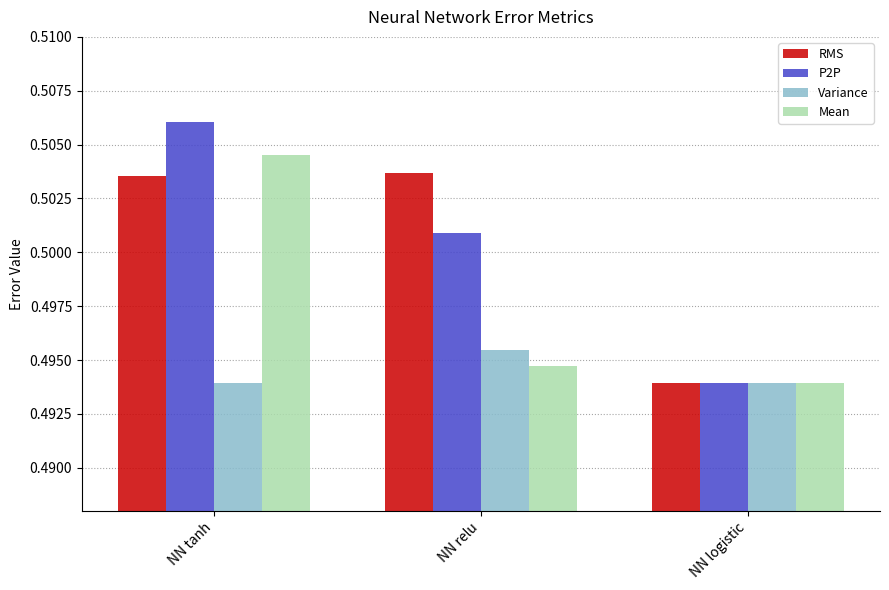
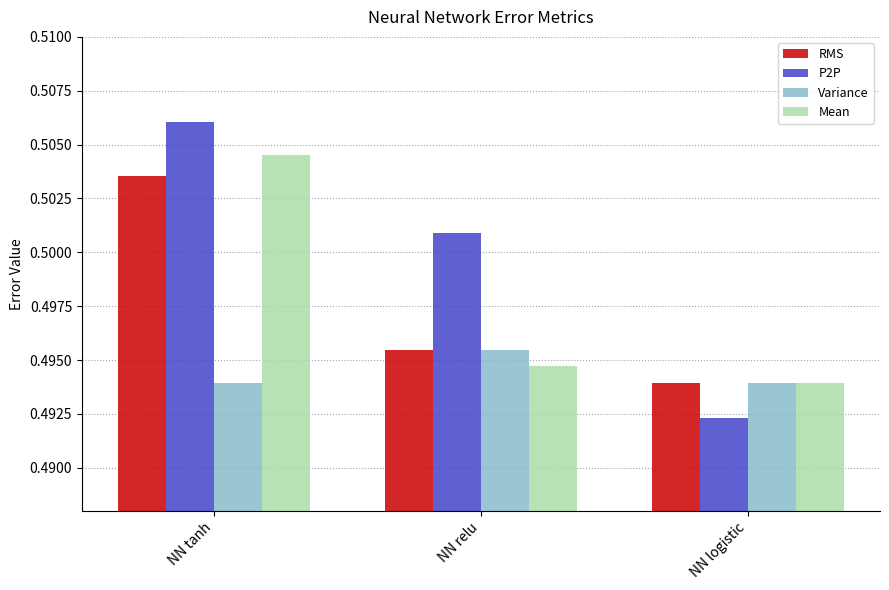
  {
    "RMS": {
      "NN tanh": 0.5035,
-     "NN relu": 0.5037,
+     "NN relu": 0.4955,
      "NN logistic": 0.4940
    },
    "P2P": {
      "NN tanh": 0.5060,
      "NN relu": 0.5009,
-     "NN logistic": 0.4940
+     "NN logistic": 0.4923
    }
  }
